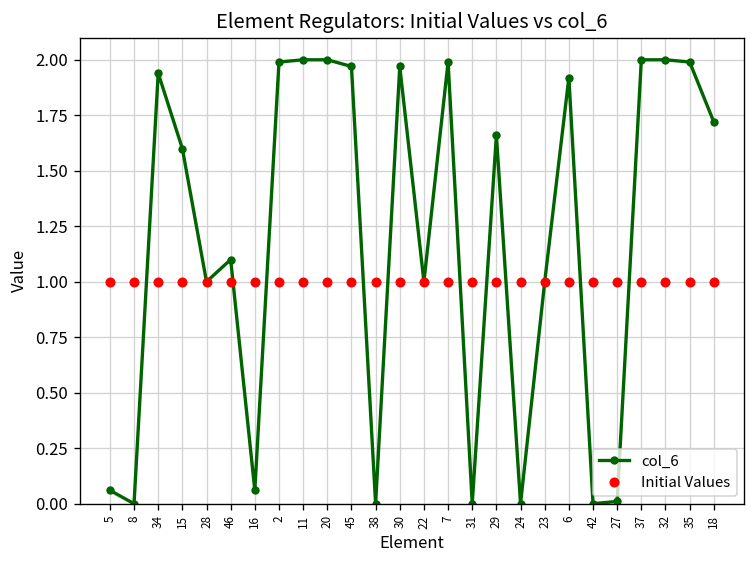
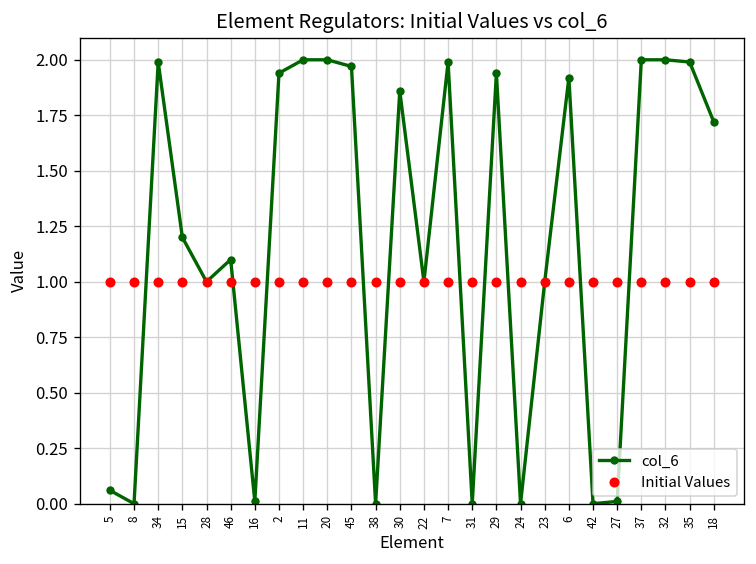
  {
    "col_6": {
      "5": 0.06,
      "8": 0.00,
-     "34": 1.94,
-     "15": 1.6,
+     "34": 1.99,
+     "15": 1.2,
      "46": 1.10,
-     "16": 0.06,
-     "2": 1.99,
+     "16": 0.01,
+     "2": 1.94,
      "11": 2.00,
      "20": 2.00,
      "45": 1.97,
      "38": 0.00,
-     "30": 1.97,
+     "30": 1.86,
      "7": 1.99,
      "31": 0.00,
-     "29": 1.66,
+     "29": 1.94,
      "24": 0.00,
      "6": 1.92,
      "42": 0.00,
      "27": 0.01,
      "37": 2.00,
      "32": 2.00,
      "35": 1.99,
      "18": 1.72
    },
    "Initial Values": {
      "5": 1.00,
      "8": 1.00,
      "34": 1.00,
      "15": 1.00,
      "46": 1.00,
      "16": 1.00,
      "2": 1.00,
      "11": 1.00,
      "20": 1.00,
      "45": 1.00,
      "38": 1.00,
      "30": 1.00,
      "7": 1.00,
      "31": 1.00,
      "29": 1.00,
      "24": 1.00,
      "6": 1.00,
      "42": 1.00,
      "27": 1.00,
      "37": 1.00,
      "32": 1.00,
      "35": 1.00,
      "18": 1.00
    }
  }
